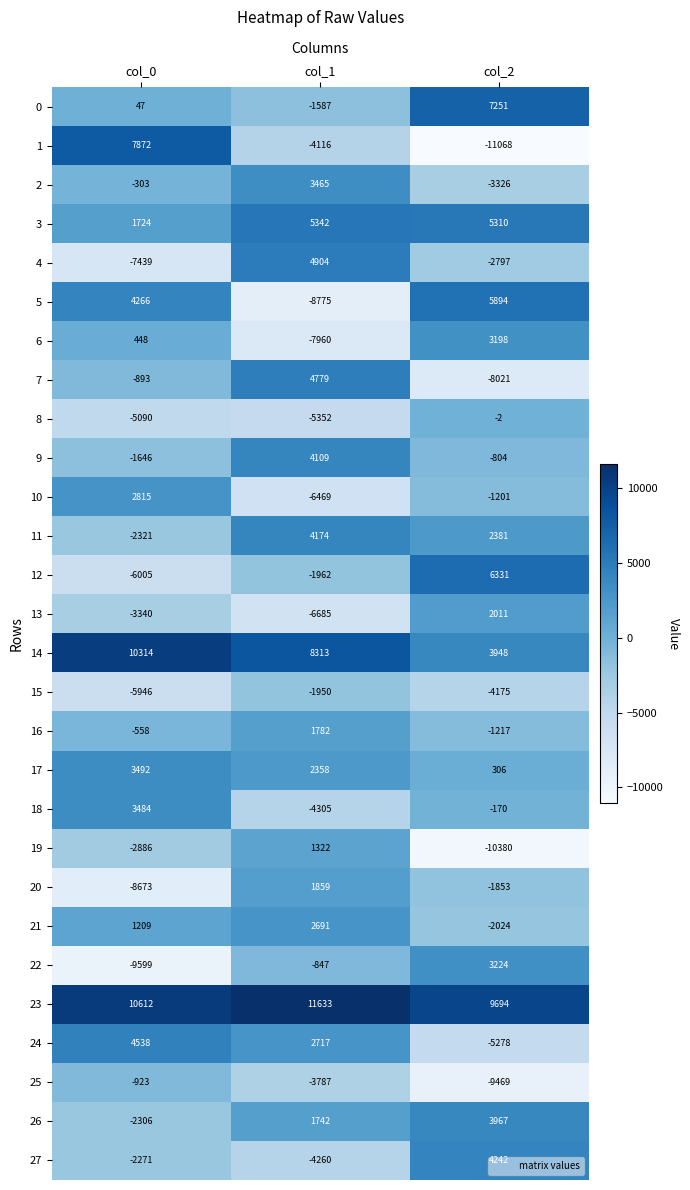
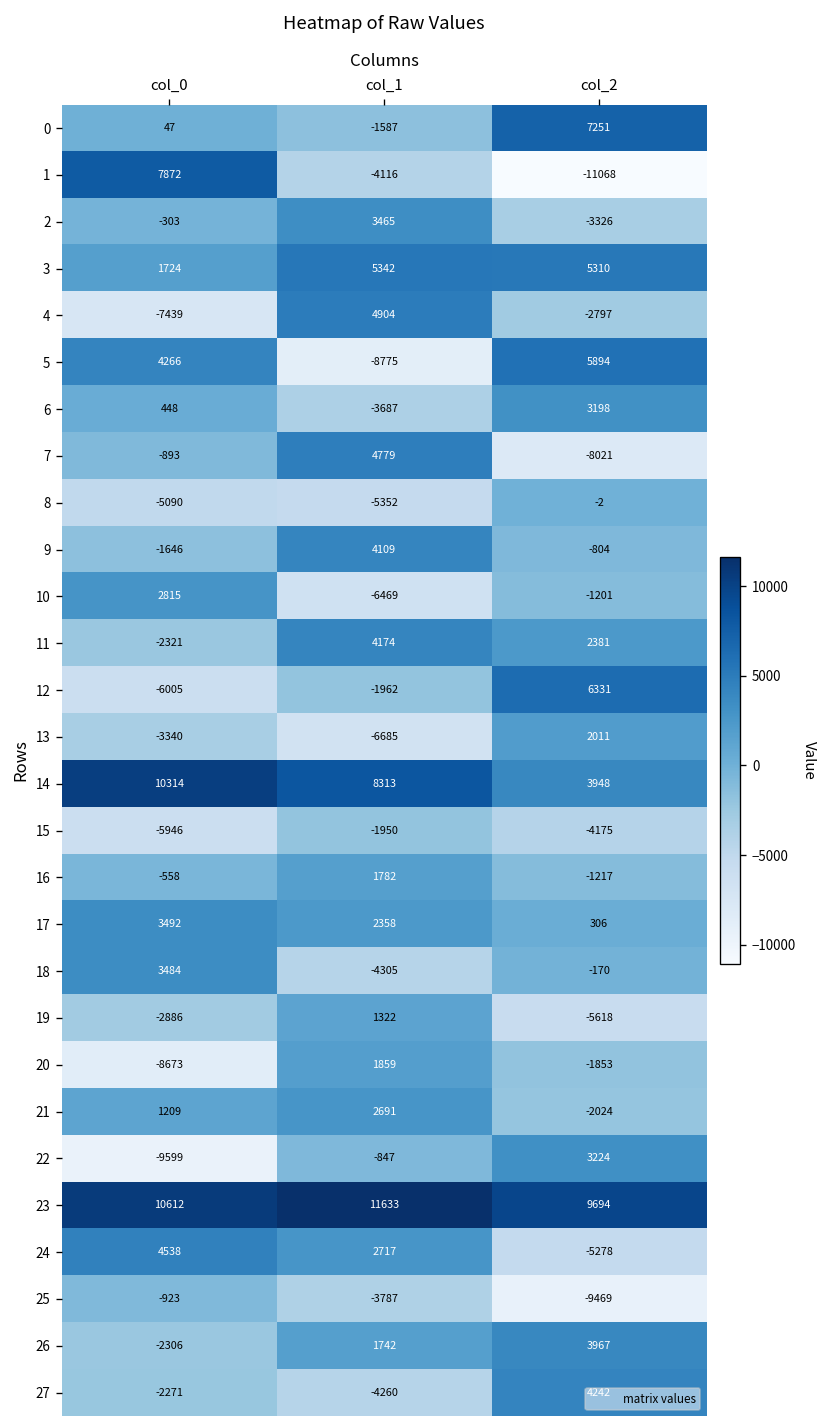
  {
    "0": {
      "col_0": 47,
      "col_1": -1587,
      "col_2": 7251
    },
    "1": {
      "col_0": 7872,
      "col_1": -4116,
      "col_2": -11068
    },
    "2": {
      "col_0": -303,
      "col_1": 3465,
      "col_2": -3326
    },
    "3": {
      "col_0": 1724,
      "col_1": 5342,
      "col_2": 5310
    },
    "4": {
      "col_0": -7439,
      "col_1": 4904,
      "col_2": -2797
    },
    "5": {
      "col_0": 4266,
      "col_1": -8775,
      "col_2": 5894
    },
    "6": {
      "col_0": 448,
-     "col_1": -7960,
+     "col_1": -3687,
      "col_2": 3198
    },
    "7": {
      "col_0": -893,
      "col_1": 4779,
      "col_2": -8021
    },
    "8": {
      "col_0": -5090,
      "col_1": -5352,
      "col_2": -2
    },
    "9": {
      "col_0": -1646,
      "col_1": 4109,
      "col_2": -804
    },
    "10": {
      "col_0": 2815,
      "col_1": -6469,
      "col_2": -1201
    },
    "11": {
      "col_0": -2321,
      "col_1": 4174,
      "col_2": 2381
    },
    "12": {
      "col_0": -6005,
      "col_1": -1962,
      "col_2": 6331
    },
    "13": {
      "col_0": -3340,
      "col_1": -6685,
      "col_2": 2011
    },
    "14": {
      "col_0": 10314,
      "col_1": 8313,
      "col_2": 3948
    },
    "15": {
      "col_0": -5946,
      "col_1": -1950,
      "col_2": -4175
    },
    "16": {
      "col_0": -558,
      "col_1": 1782,
      "col_2": -1217
    },
    "17": {
      "col_0": 3492,
      "col_1": 2358,
      "col_2": 306
    },
    "18": {
      "col_0": 3484,
      "col_1": -4305,
      "col_2": -170
    },
    "19": {
      "col_0": -2886,
      "col_1": 1322,
-     "col_2": -10380
+     "col_2": -5618
    },
    "20": {
      "col_0": -8673,
      "col_1": 1859,
      "col_2": -1853
    },
    "21": {
      "col_0": 1209,
      "col_1": 2691,
      "col_2": -2024
    },
    "22": {
      "col_0": -9599,
      "col_1": -847,
      "col_2": 3224
    },
    "23": {
      "col_0": 10612,
      "col_1": 11633,
      "col_2": 9694
    },
    "24": {
      "col_0": 4538,
      "col_1": 2717,
      "col_2": -5278
    },
    "25": {
      "col_0": -923,
      "col_1": -3787,
      "col_2": -9469
    },
    "26": {
      "col_0": -2306,
      "col_1": 1742,
      "col_2": 3967
    },
    "27": {
      "col_0": -2271,
      "col_1": -4260
    }
  }
